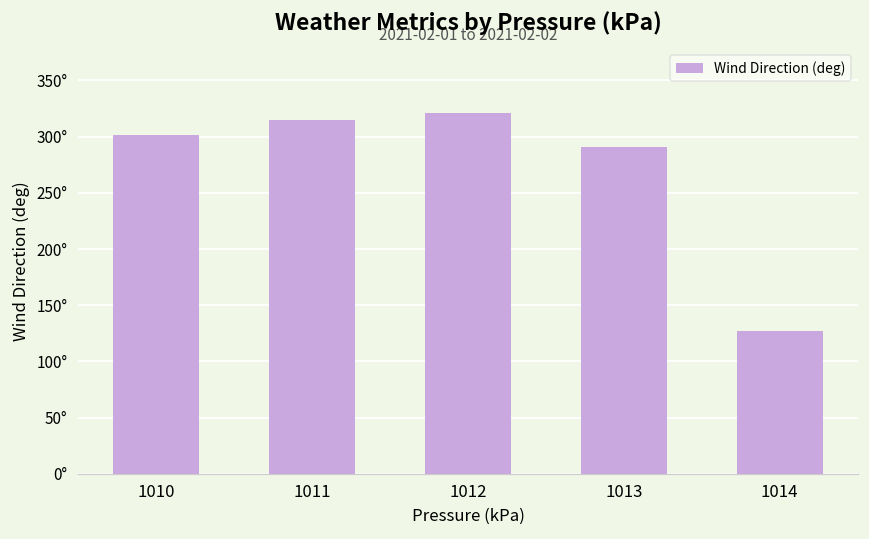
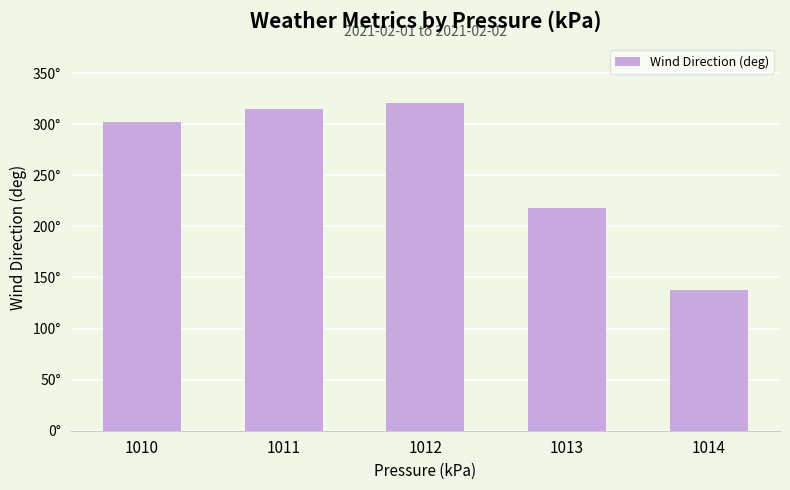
  {
    "1010": "302°",
    "1011": "314°",
    "1012": "321°",
-   "1013": "291°",
-   "1014": "127°"
+   "1013": "218°",
+   "1014": "138°"
  }
